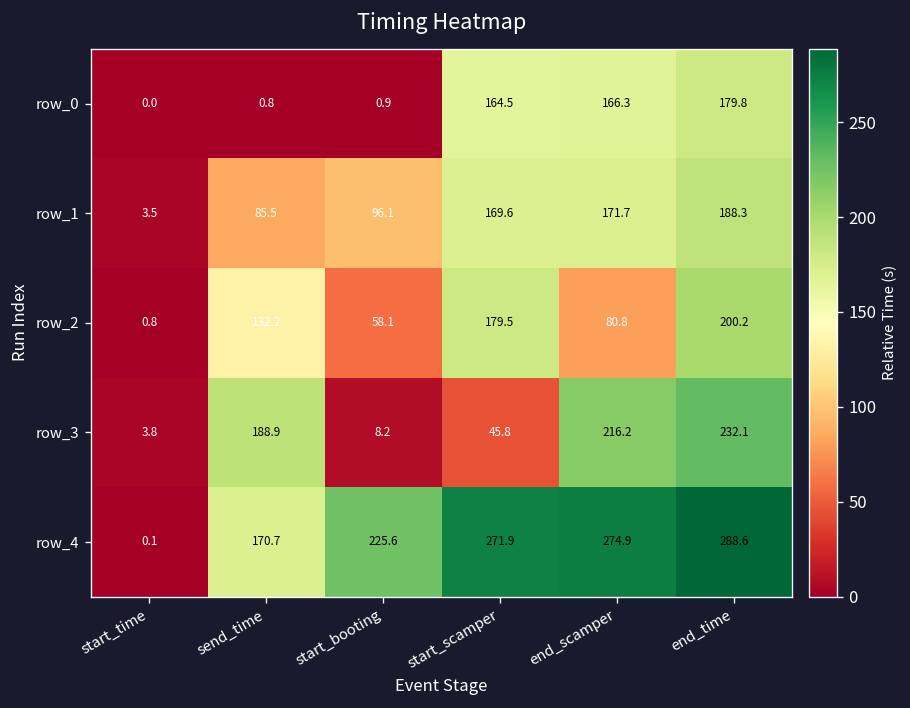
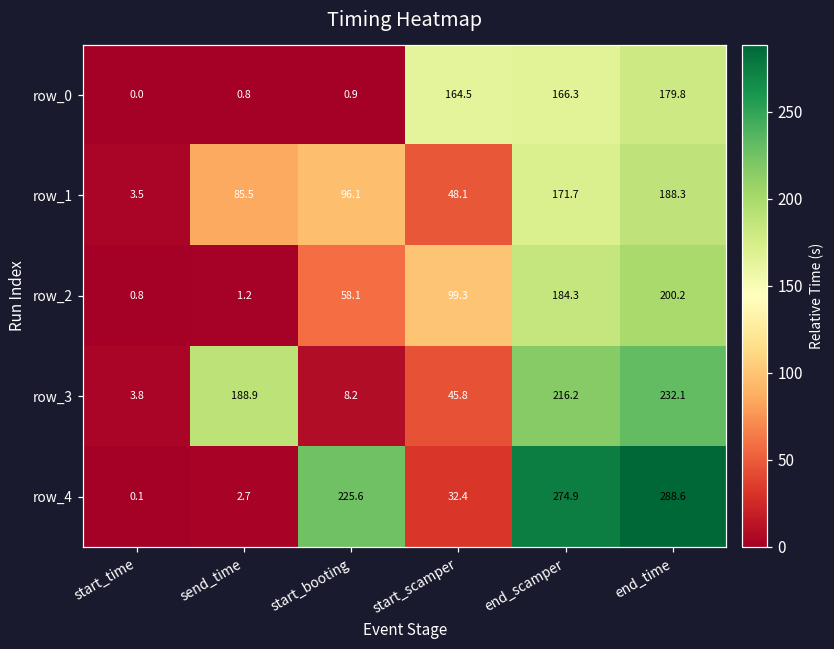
  {
    "row_0": {
      "start_time": 0.0,
      "send_time": 0.8,
      "start_booting": 0.9,
      "start_scamper": 164.5,
      "end_scamper": 166.3,
      "end_time": 179.8
    },
    "row_1": {
      "start_time": 3.5,
      "send_time": 85.5,
      "start_booting": 96.1,
-     "start_scamper": 169.6,
+     "start_scamper": 48.1,
      "end_scamper": 171.7,
      "end_time": 188.3
    },
    "row_2": {
      "start_time": 0.8,
-     "send_time": 132.2,
+     "send_time": 1.2,
      "start_booting": 58.1,
-     "start_scamper": 179.5,
-     "end_scamper": 80.8,
+     "start_scamper": 99.3,
+     "end_scamper": 184.3,
      "end_time": 200.2
    },
    "row_3": {
      "start_time": 3.8,
      "send_time": 188.9,
      "start_booting": 8.2,
      "start_scamper": 45.8,
      "end_scamper": 216.2,
      "end_time": 232.1
    },
    "row_4": {
      "start_time": 0.1,
-     "send_time": 170.7,
+     "send_time": 2.7,
      "start_booting": 225.6,
-     "start_scamper": 271.9,
+     "start_scamper": 32.4,
      "end_scamper": 274.9,
      "end_time": 288.6
    }
  }
